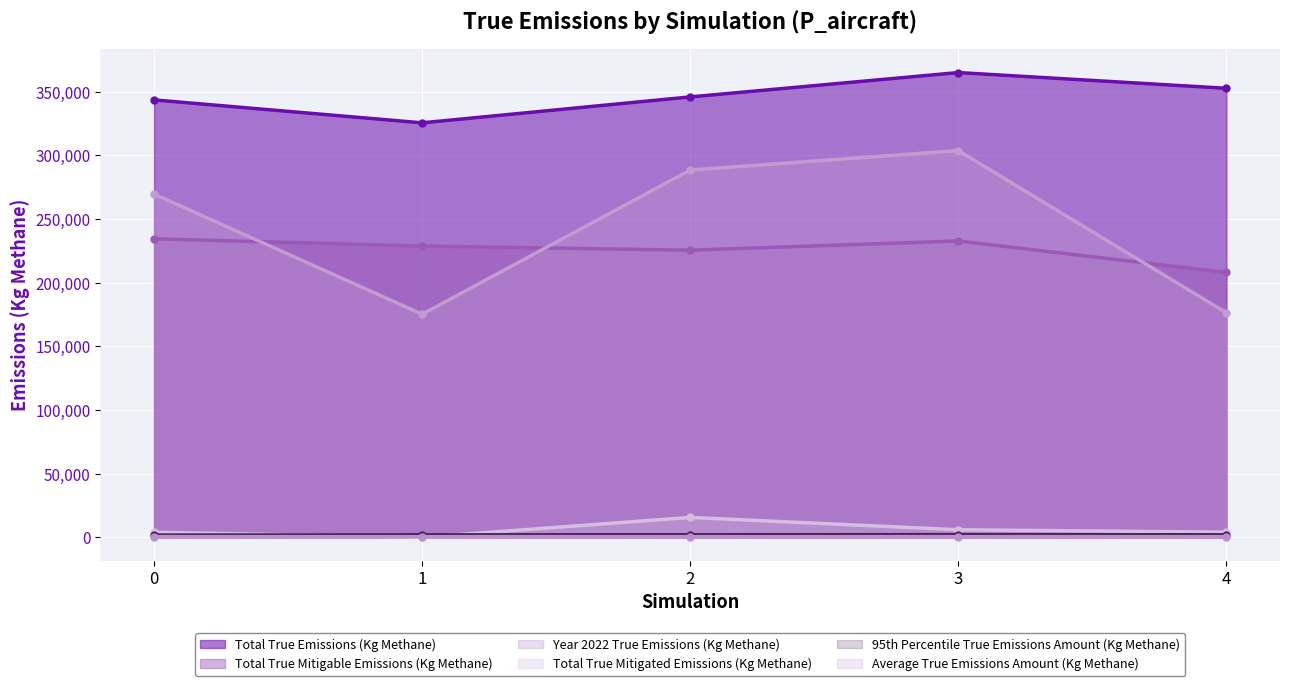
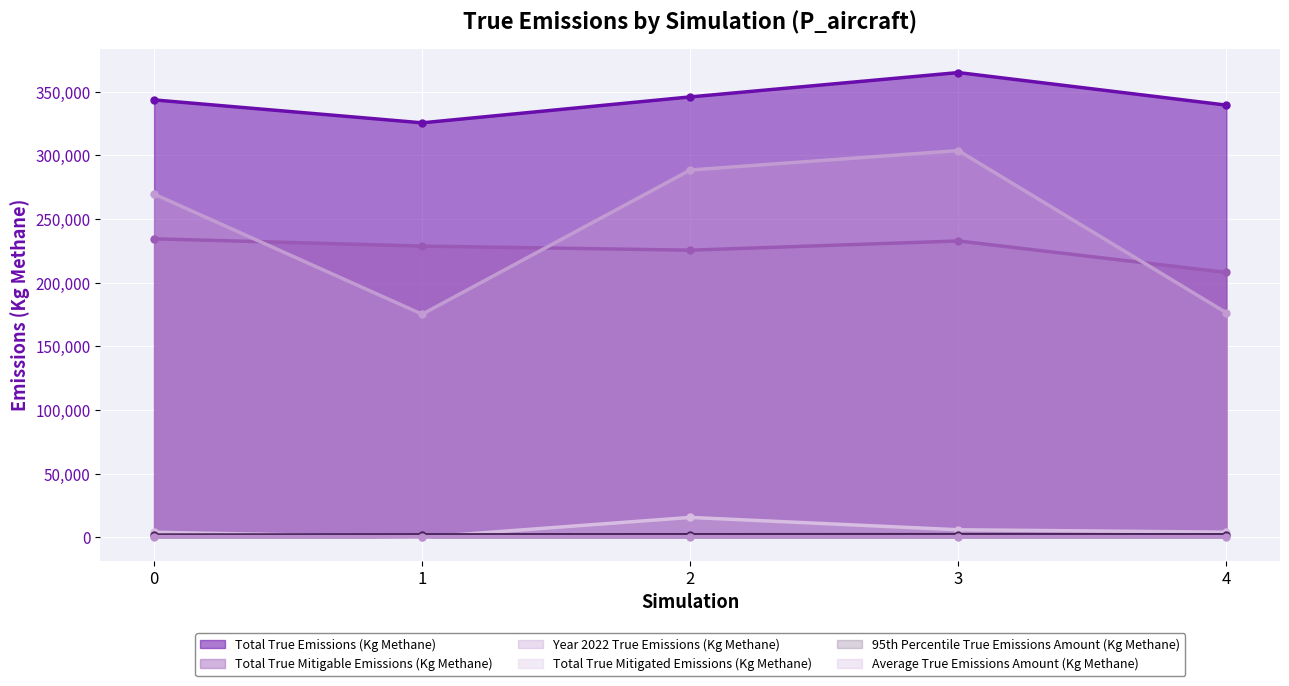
  {
    "Total True Emissions (Kg Methane)": {
      "0": "344,000",
      "1": "326,000",
      "2": "346,000",
      "3": "365,000",
-     "4": "353,000"
+     "4": "339,000"
    }
  }
